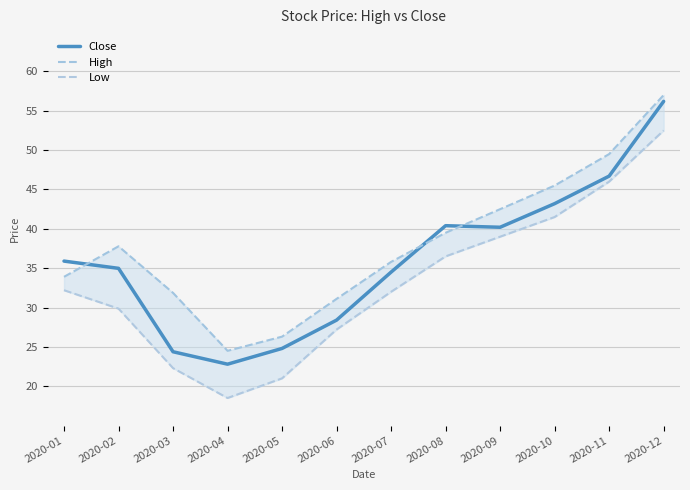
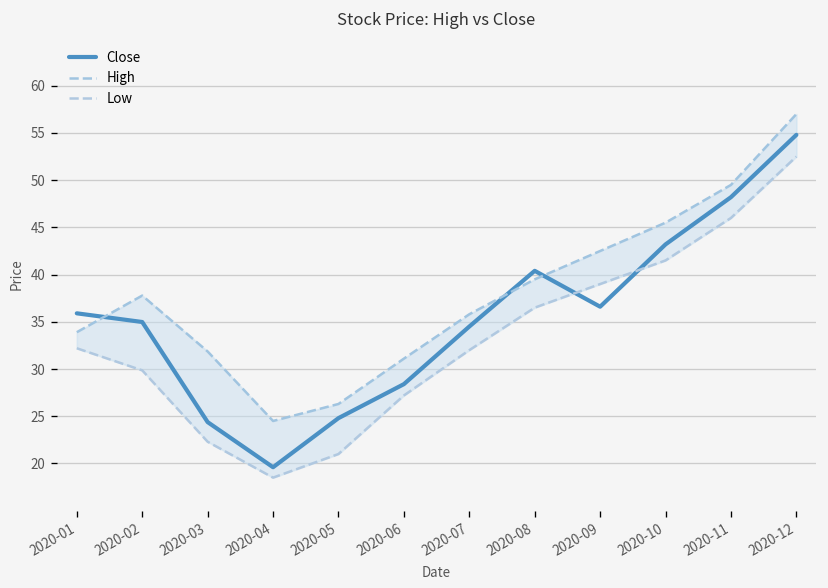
  {
    "Close": {
      "2020-01": 36,
      "2020-02": 35,
      "2020-03": 24,
-     "2020-04": 23,
+     "2020-04": 20,
      "2020-05": 25,
      "2020-06": 28,
      "2020-07": 35,
      "2020-08": 40,
-     "2020-09": 40,
+     "2020-09": 37,
      "2020-10": 43,
-     "2020-11": 47,
-     "2020-12": 56
+     "2020-11": 48,
+     "2020-12": 55
    }
  }
